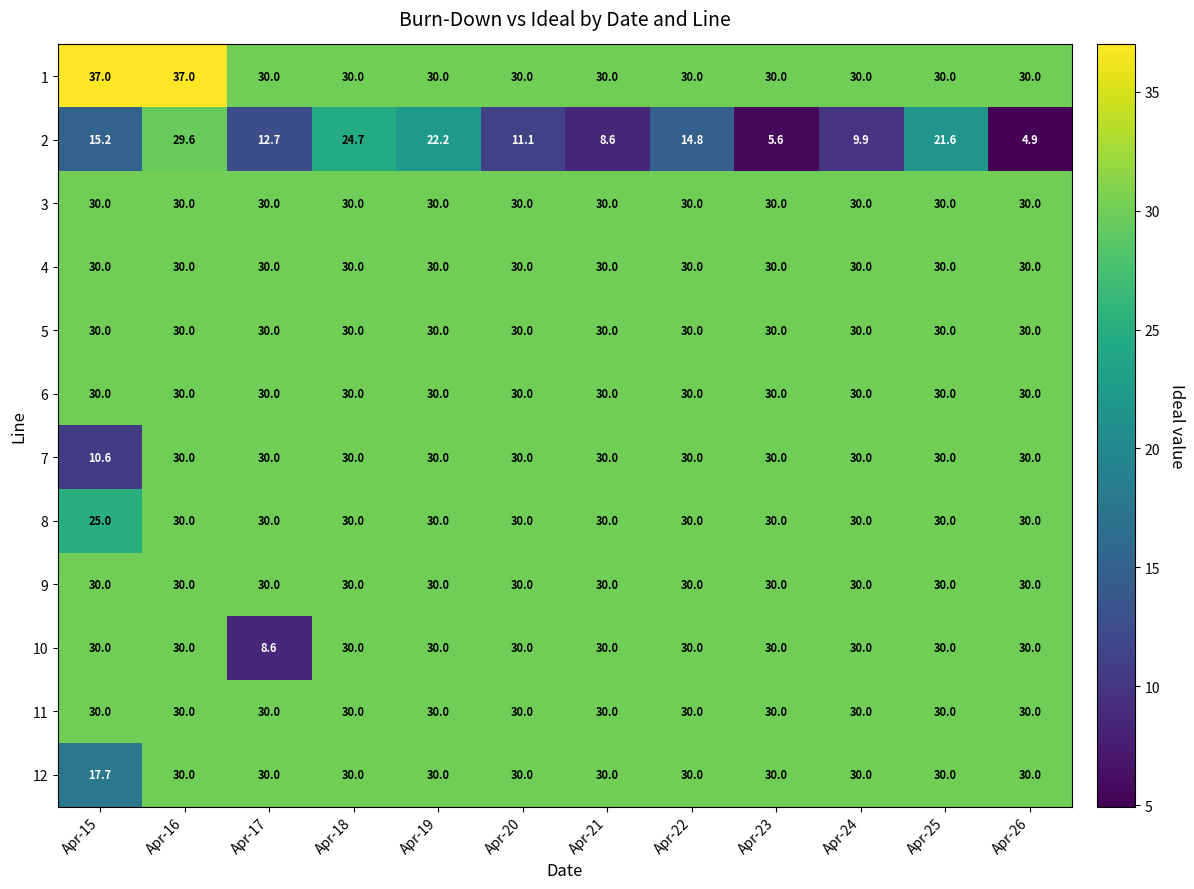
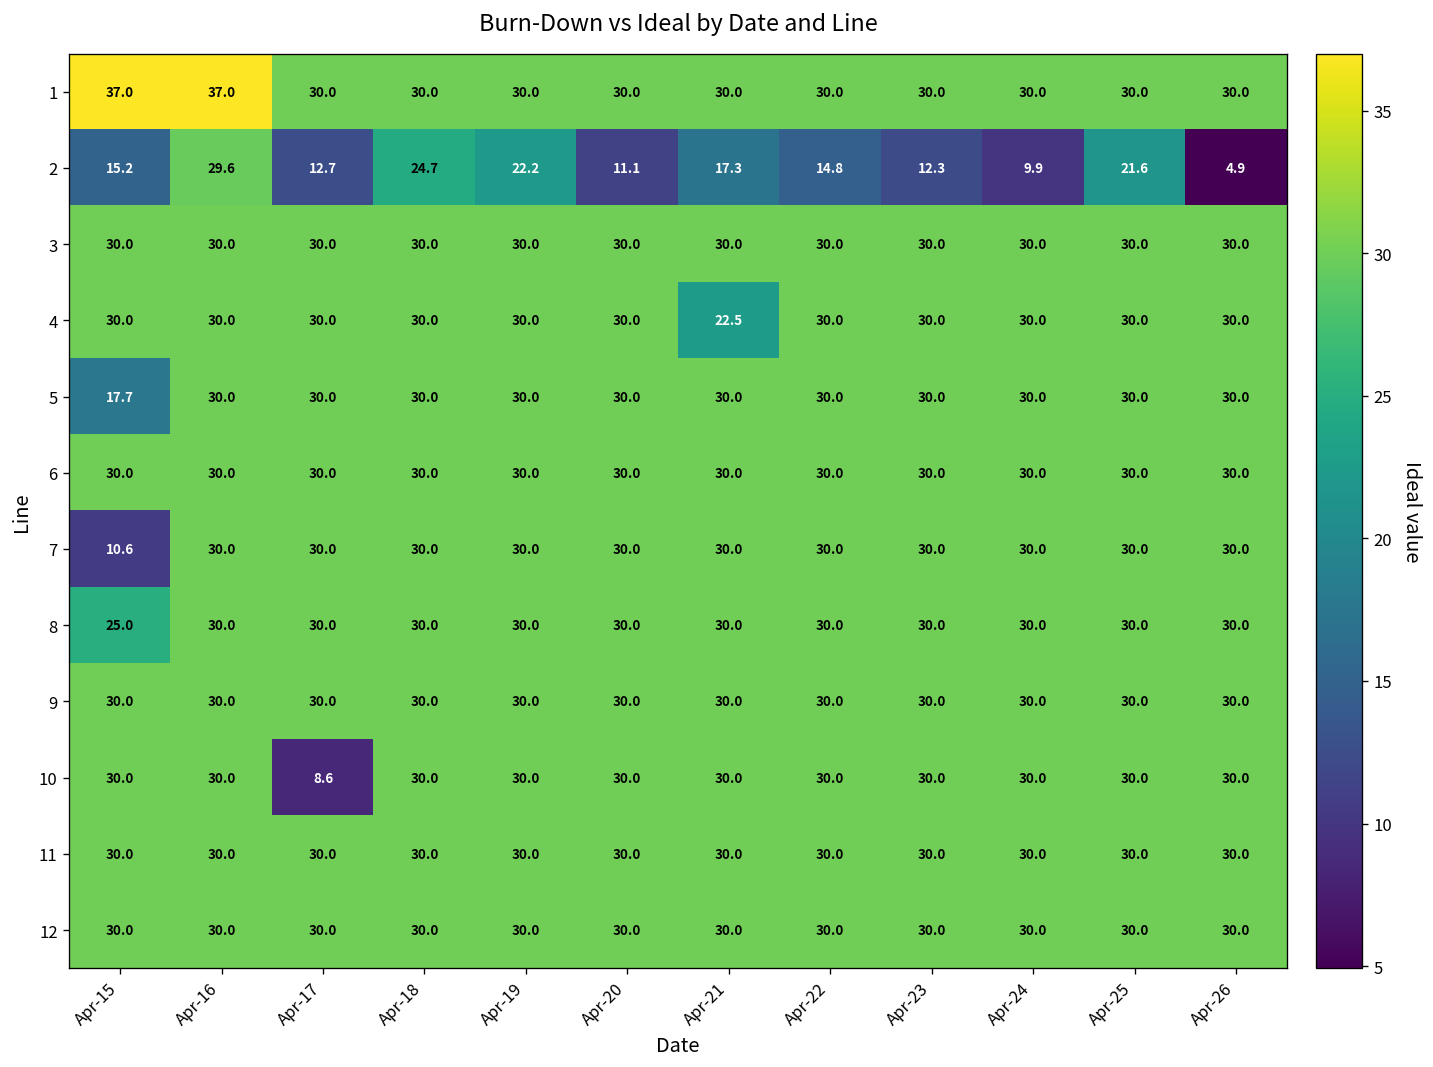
  {
    "1": {
      "Apr-15": 37.0,
      "Apr-16": 37.0,
      "Apr-17": 30.0,
      "Apr-18": 30.0,
      "Apr-19": 30.0,
      "Apr-20": 30.0,
      "Apr-21": 30.0,
      "Apr-22": 30.0,
      "Apr-23": 30.0,
      "Apr-24": 30.0,
      "Apr-25": 30.0,
      "Apr-26": 30.0
    },
    "2": {
      "Apr-15": 15.2,
      "Apr-16": 29.6,
      "Apr-17": 12.7,
      "Apr-18": 24.7,
      "Apr-19": 22.2,
      "Apr-20": 11.1,
-     "Apr-21": 8.6,
+     "Apr-21": 17.3,
      "Apr-22": 14.8,
-     "Apr-23": 5.6,
+     "Apr-23": 12.3,
      "Apr-24": 9.9,
      "Apr-25": 21.6,
      "Apr-26": 4.9
    },
    "3": {
      "Apr-15": 30.0,
      "Apr-16": 30.0,
      "Apr-17": 30.0,
      "Apr-18": 30.0,
      "Apr-19": 30.0,
      "Apr-20": 30.0,
      "Apr-21": 30.0,
      "Apr-22": 30.0,
      "Apr-23": 30.0,
      "Apr-24": 30.0,
      "Apr-25": 30.0,
      "Apr-26": 30.0
    },
    "4": {
      "Apr-15": 30.0,
      "Apr-16": 30.0,
      "Apr-17": 30.0,
      "Apr-18": 30.0,
      "Apr-19": 30.0,
      "Apr-20": 30.0,
-     "Apr-21": 30.0,
+     "Apr-21": 22.5,
      "Apr-22": 30.0,
      "Apr-23": 30.0,
      "Apr-24": 30.0,
      "Apr-25": 30.0,
      "Apr-26": 30.0
    },
    "5": {
-     "Apr-15": 30.0,
+     "Apr-15": 17.7,
      "Apr-16": 30.0,
      "Apr-17": 30.0,
      "Apr-18": 30.0,
      "Apr-19": 30.0,
      "Apr-20": 30.0,
      "Apr-21": 30.0,
      "Apr-22": 30.0,
      "Apr-23": 30.0,
      "Apr-24": 30.0,
      "Apr-25": 30.0,
      "Apr-26": 30.0
    },
    "6": {
      "Apr-15": 30.0,
      "Apr-16": 30.0,
      "Apr-17": 30.0,
      "Apr-18": 30.0,
      "Apr-19": 30.0,
      "Apr-20": 30.0,
      "Apr-21": 30.0,
      "Apr-22": 30.0,
      "Apr-23": 30.0,
      "Apr-24": 30.0,
      "Apr-25": 30.0,
      "Apr-26": 30.0
    },
    "7": {
      "Apr-15": 10.6,
      "Apr-16": 30.0,
      "Apr-17": 30.0,
      "Apr-18": 30.0,
      "Apr-19": 30.0,
      "Apr-20": 30.0,
      "Apr-21": 30.0,
      "Apr-22": 30.0,
      "Apr-23": 30.0,
      "Apr-24": 30.0,
      "Apr-25": 30.0,
      "Apr-26": 30.0
    },
    "8": {
      "Apr-15": 25.0,
      "Apr-16": 30.0,
      "Apr-17": 30.0,
      "Apr-18": 30.0,
      "Apr-19": 30.0,
      "Apr-20": 30.0,
      "Apr-21": 30.0,
      "Apr-22": 30.0,
      "Apr-23": 30.0,
      "Apr-24": 30.0,
      "Apr-25": 30.0,
      "Apr-26": 30.0
    },
    "9": {
      "Apr-15": 30.0,
      "Apr-16": 30.0,
      "Apr-17": 30.0,
      "Apr-18": 30.0,
      "Apr-19": 30.0,
      "Apr-20": 30.0,
      "Apr-21": 30.0,
      "Apr-22": 30.0,
      "Apr-23": 30.0,
      "Apr-24": 30.0,
      "Apr-25": 30.0,
      "Apr-26": 30.0
    },
    "10": {
      "Apr-15": 30.0,
      "Apr-16": 30.0,
      "Apr-17": 8.6,
      "Apr-18": 30.0,
      "Apr-19": 30.0,
      "Apr-20": 30.0,
      "Apr-21": 30.0,
      "Apr-22": 30.0,
      "Apr-23": 30.0,
      "Apr-24": 30.0,
      "Apr-25": 30.0,
      "Apr-26": 30.0
    },
    "11": {
      "Apr-15": 30.0,
      "Apr-16": 30.0,
      "Apr-17": 30.0,
      "Apr-18": 30.0,
      "Apr-19": 30.0,
      "Apr-20": 30.0,
      "Apr-21": 30.0,
      "Apr-22": 30.0,
      "Apr-23": 30.0,
      "Apr-24": 30.0,
      "Apr-25": 30.0,
      "Apr-26": 30.0
    },
    "12": {
-     "Apr-15": 17.7,
+     "Apr-15": 30.0,
      "Apr-16": 30.0,
      "Apr-17": 30.0,
      "Apr-18": 30.0,
      "Apr-19": 30.0,
      "Apr-20": 30.0,
      "Apr-21": 30.0,
      "Apr-22": 30.0,
      "Apr-23": 30.0,
      "Apr-24": 30.0,
      "Apr-25": 30.0,
      "Apr-26": 30.0
    }
  }
